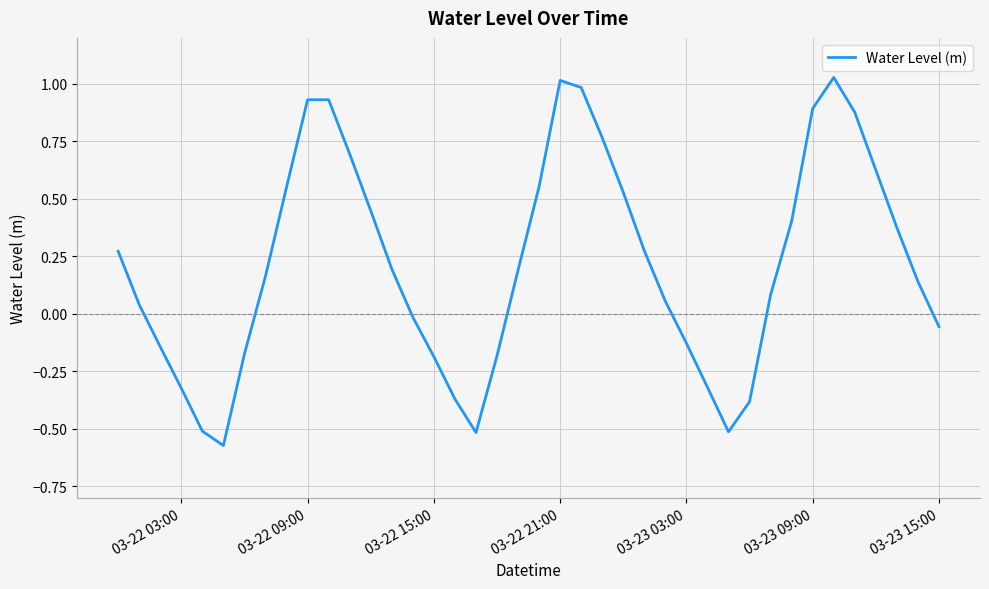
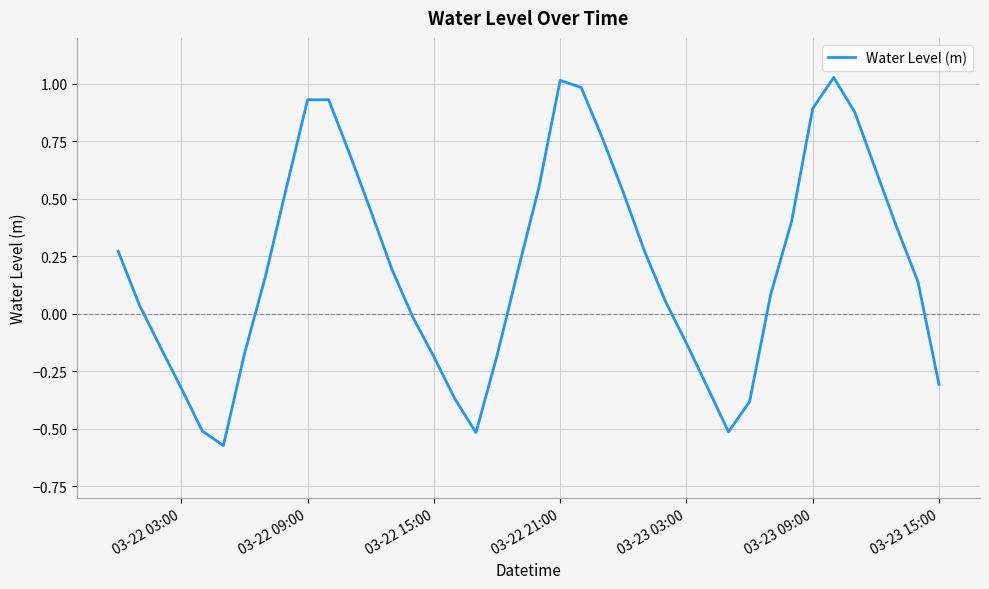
  {
    "03-22 03:00": -0.32,
    "03-22 09:00": 0.93,
    "03-22 15:00": -0.19,
    "03-22 21:00": 1.02,
    "03-23 03:00": -0.13,
    "03-23 09:00": 0.89,
-   "03-23 15:00": -0.06
+   "03-23 15:00": -0.31
  }
